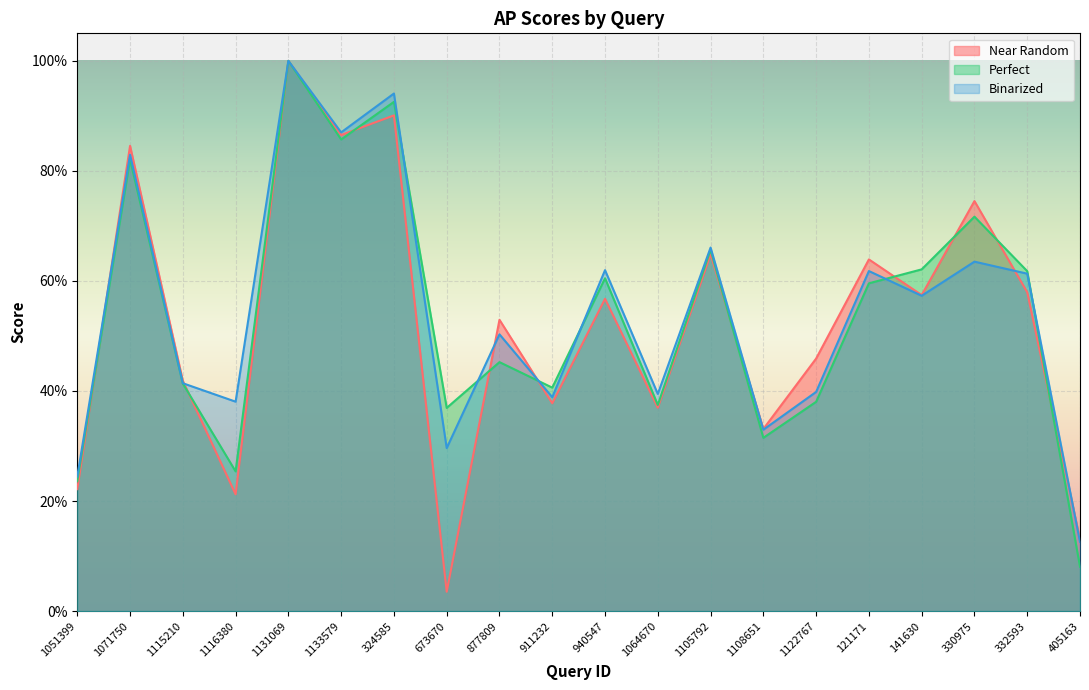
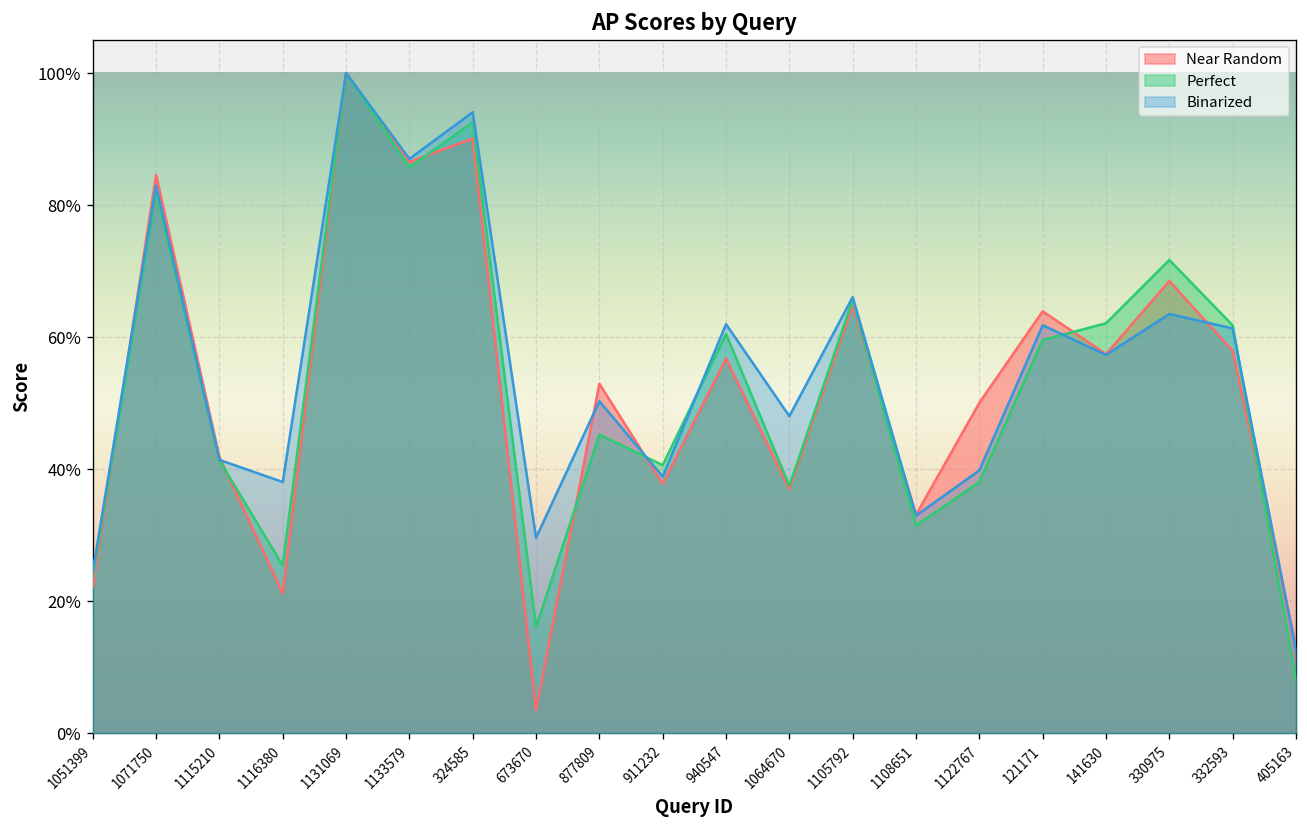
  {
    "Near Random": {
      "1051399": "22%",
      "1071750": "85%",
      "1116380": "21%",
      "1133579": "87%",
      "324585": "90%",
      "673670": "4%",
      "877809": "53%",
      "911232": "38%",
      "940547": "57%",
      "1064670": "37%",
      "1105792": "65%",
-     "1122767": "46%",
+     "1122767": "50%",
      "121171": "64%",
-     "330975": "75%",
+     "330975": "68%",
      "332593": "58%",
      "405163": "13%"
    },
    "Perfect": {
      "1051399": "24%",
      "1071750": "82%",
      "1116380": "25%",
      "1133579": "86%",
      "324585": "93%",
-     "673670": "37%",
+     "673670": "16%",
      "877809": "45%",
      "911232": "41%",
      "940547": "60%",
      "1064670": "37%",
      "1108651": "31%",
      "1122767": "38%",
      "121171": "60%",
      "141630": "62%",
      "330975": "72%",
      "332593": "62%",
      "405163": "8%"
    },
    "Binarized": {
      "1051399": "24%",
      "1071750": "83%",
      "1116380": "38%",
      "1133579": "87%",
      "324585": "94%",
      "673670": "30%",
      "877809": "50%",
      "911232": "39%",
      "940547": "62%",
-     "1064670": "39%",
+     "1064670": "48%",
      "1122767": "40%",
      "121171": "62%",
      "330975": "64%",
      "332593": "61%",
      "405163": "13%"
    }
  }
